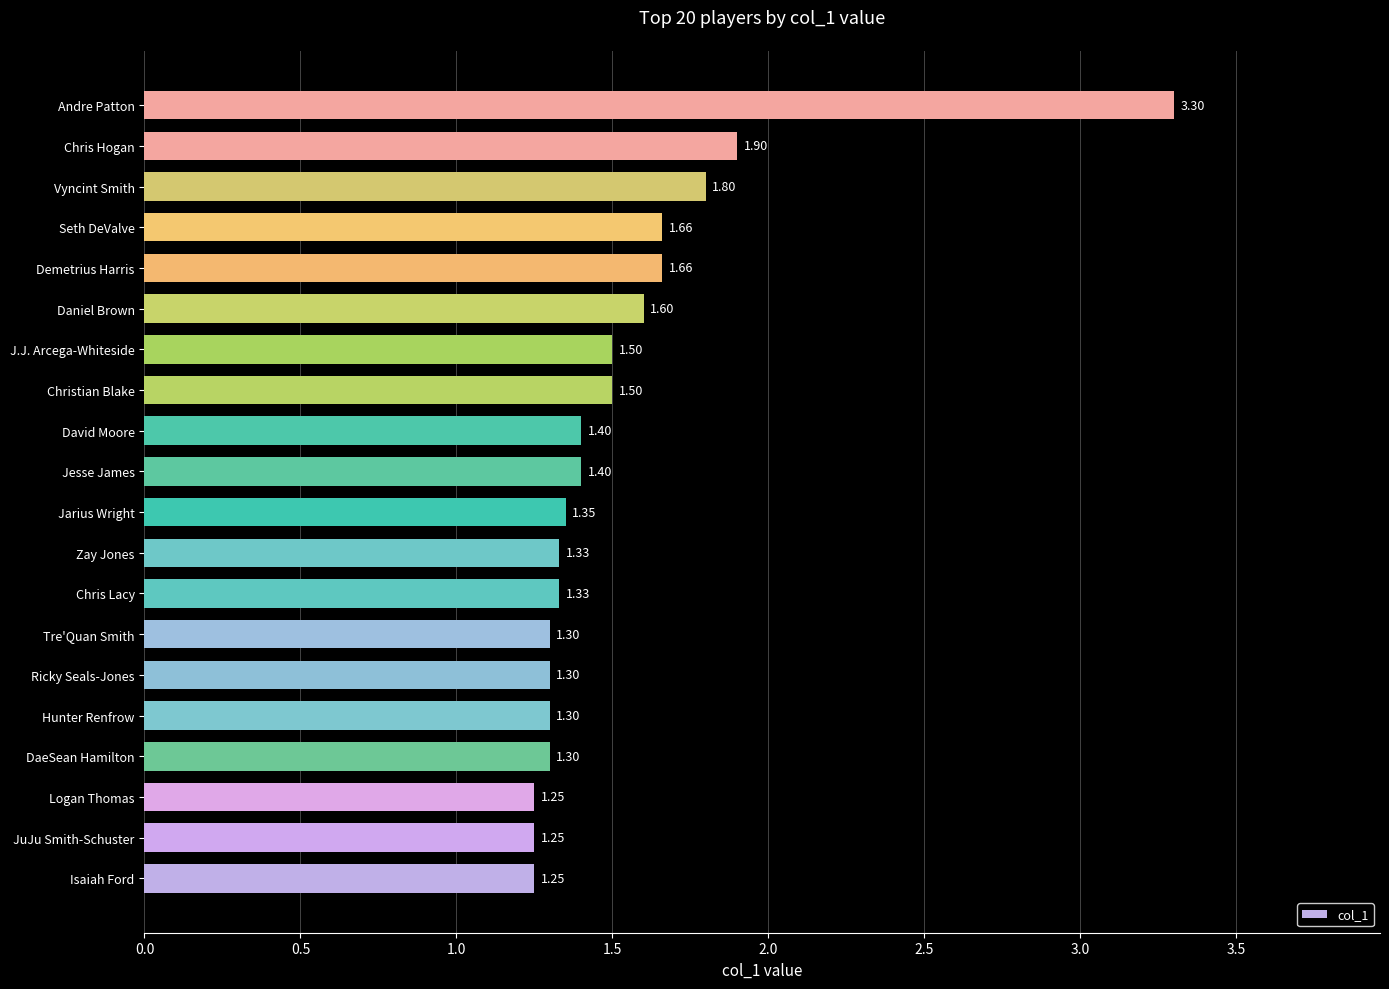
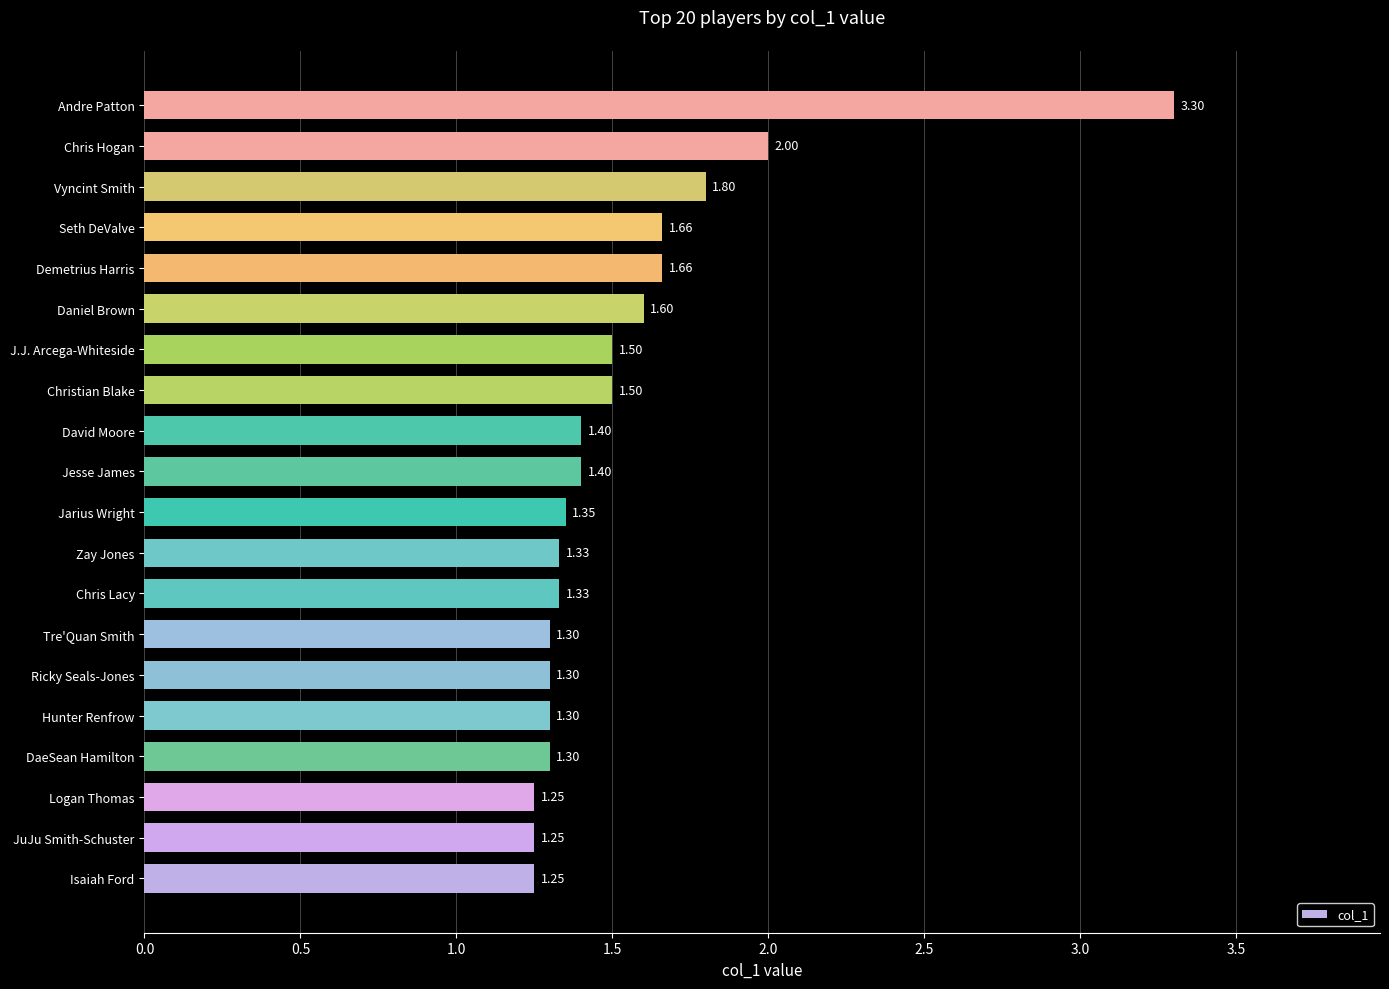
  {
    "Andre Patton": 3.30,
-   "Chris Hogan": 1.90,
+   "Chris Hogan": 2.00,
    "Vyncint Smith": 1.80,
    "Seth DeValve": 1.66,
    "Demetrius Harris": 1.66,
    "Daniel Brown": 1.60,
    "J.J. Arcega-Whiteside": 1.50,
    "Christian Blake": 1.50,
    "David Moore": 1.40,
    "Jesse James": 1.40,
    "Jarius Wright": 1.35,
    "Zay Jones": 1.33,
    "Chris Lacy": 1.33,
    "Tre'Quan Smith": 1.30,
    "Ricky Seals-Jones": 1.30,
    "Hunter Renfrow": 1.30,
    "DaeSean Hamilton": 1.30,
    "Logan Thomas": 1.25,
    "JuJu Smith-Schuster": 1.25,
    "Isaiah Ford": 1.25
  }
